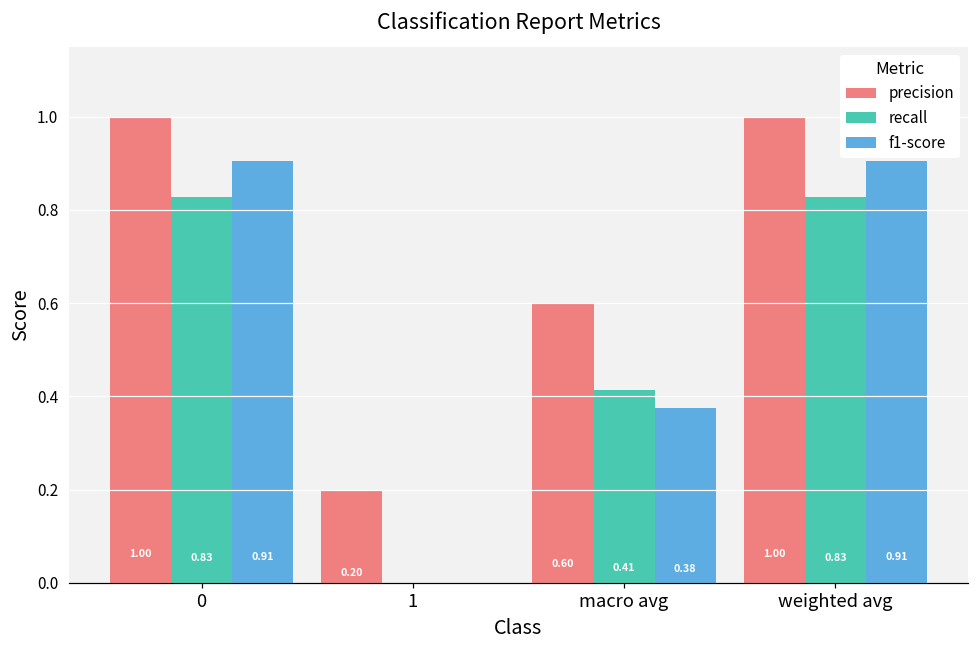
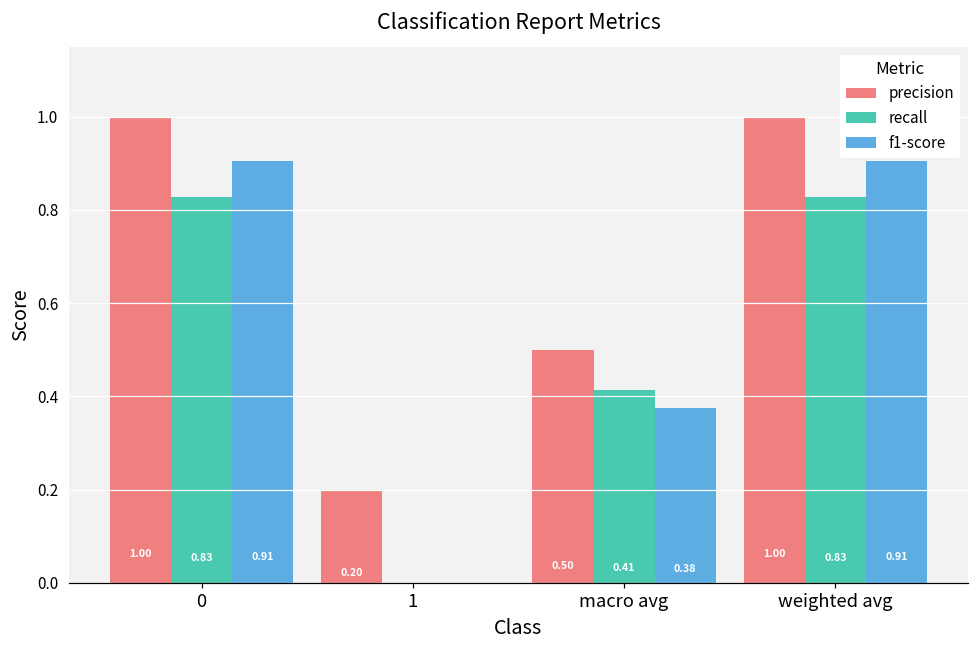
  {
    "precision": {
      "0": 1.00,
      "1": 0.20,
-     "macro avg": 0.60,
+     "macro avg": 0.50,
      "weighted avg": 1.00
    },
    "recall": {
      "0": 0.83,
      "macro avg": 0.41,
      "weighted avg": 0.83
    },
    "f1-score": {
      "0": 0.91,
      "macro avg": 0.38,
      "weighted avg": 0.91
    }
  }
